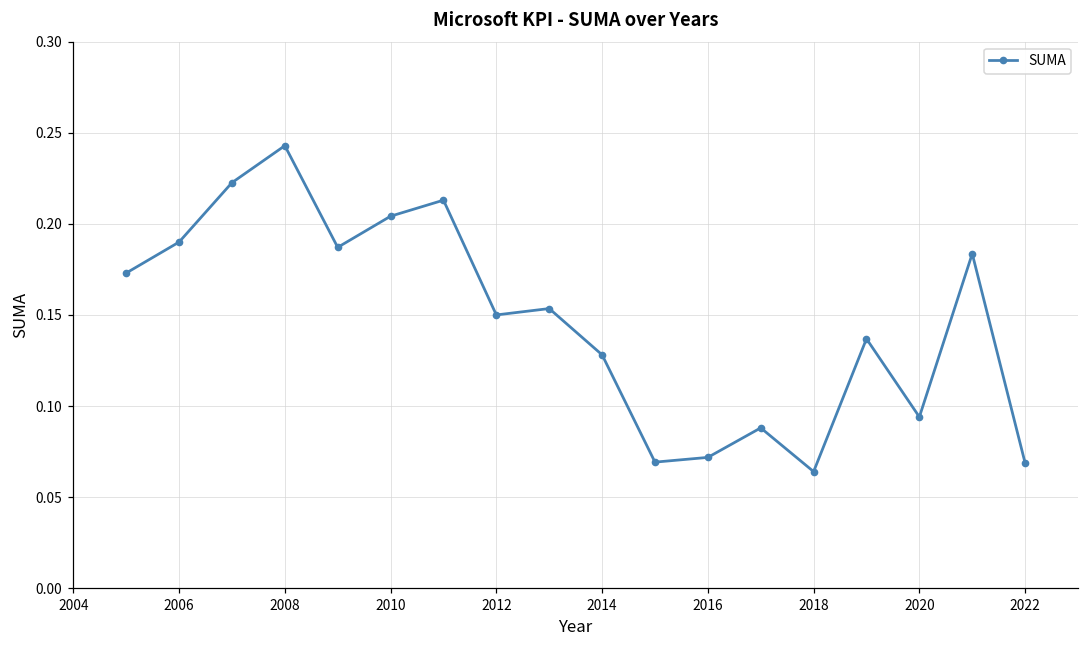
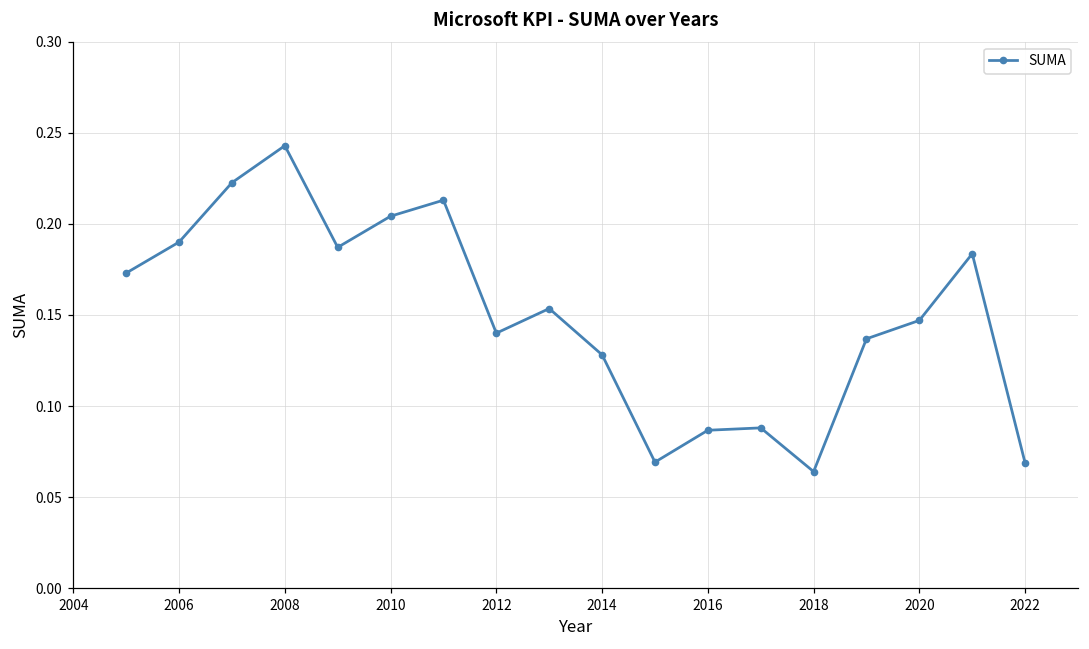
  {
    "2006": 0.190,
    "2008": 0.243,
    "2010": 0.204,
-   "2012": 0.15,
+   "2012": 0.14,
    "2014": 0.128,
-   "2016": 0.072,
+   "2016": 0.087,
    "2018": 0.064,
-   "2020": 0.094,
+   "2020": 0.147,
    "2022": 0.069
  }
